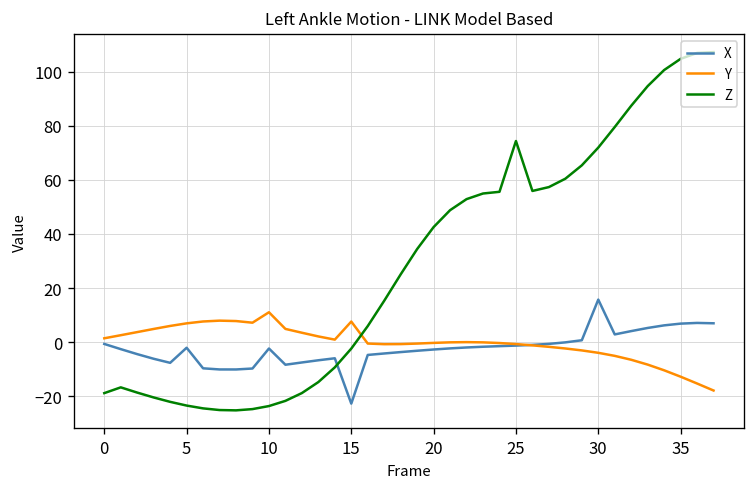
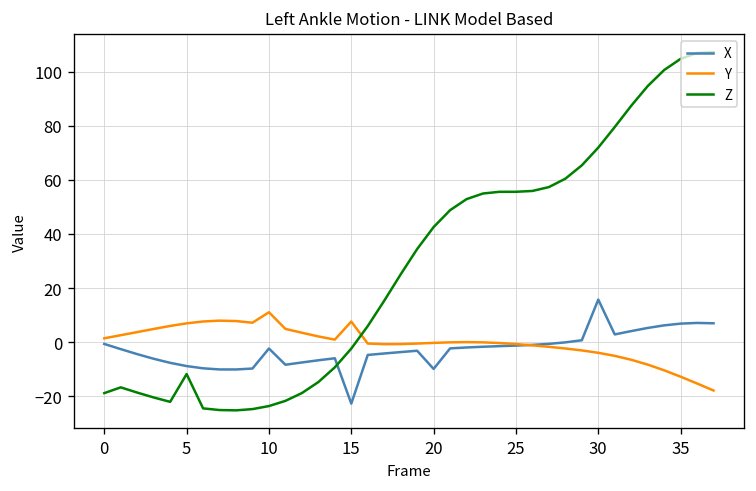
  {
    "X": {
      "0": -1,
-     "5": -2,
+     "5": -9,
      "10": -2,
      "15": -23,
-     "20": -3,
+     "20": -10,
      "30": 16,
      "35": 7
    },
    "Y": {
      "0": 1,
      "5": 7,
      "10": 11,
      "15": 8,
      "20": 0,
      "30": -4,
      "35": -13
    },
    "Z": {
      "0": -19,
-     "5": -23,
+     "5": -12,
      "10": -24,
      "15": -2,
      "20": 43,
-     "25": 74,
+     "25": 56,
      "30": 72,
      "35": 105
    }
  }
